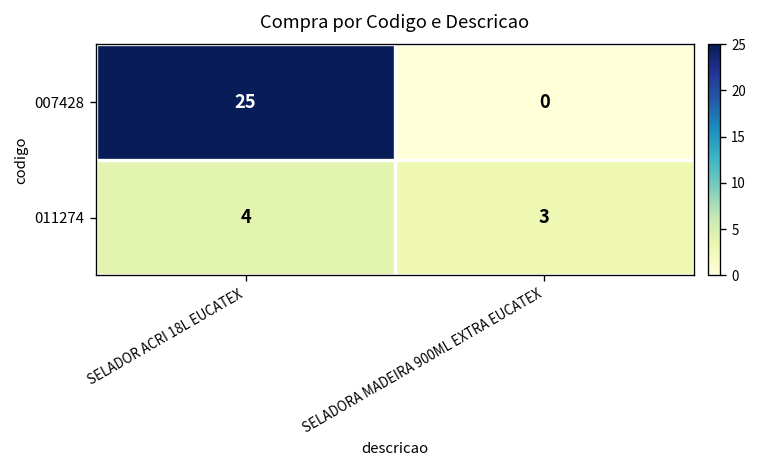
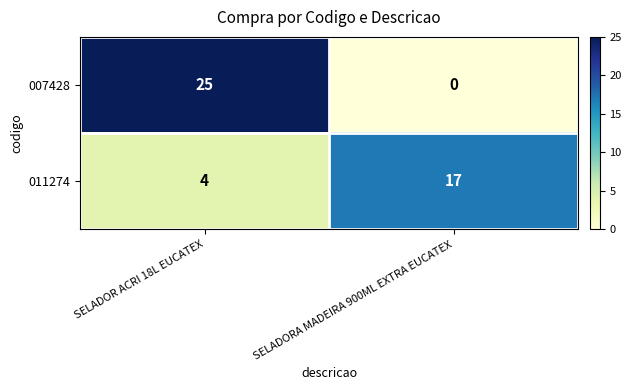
  {
    "007428": {
      "SELADOR ACRI 18L EUCATEX": 25,
      "SELADORA MADEIRA 900ML EXTRA EUCATEX": 0
    },
    "011274": {
      "SELADOR ACRI 18L EUCATEX": 4,
-     "SELADORA MADEIRA 900ML EXTRA EUCATEX": 3
+     "SELADORA MADEIRA 900ML EXTRA EUCATEX": 17
    }
  }
